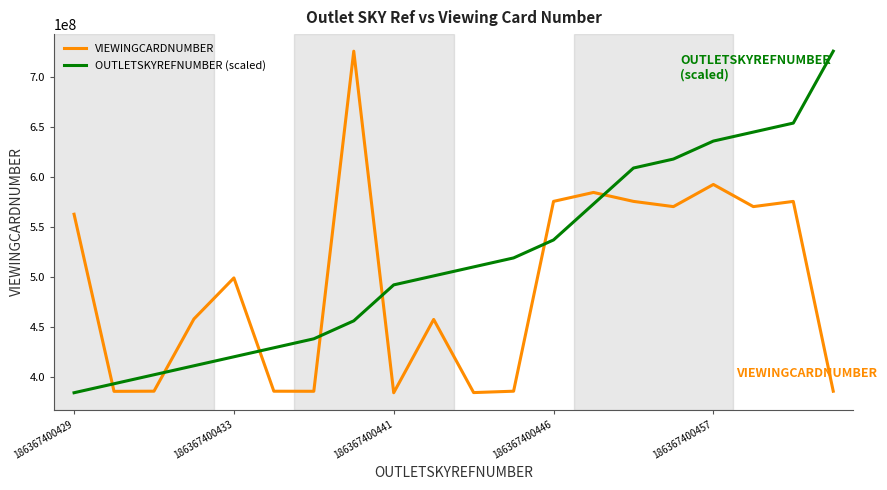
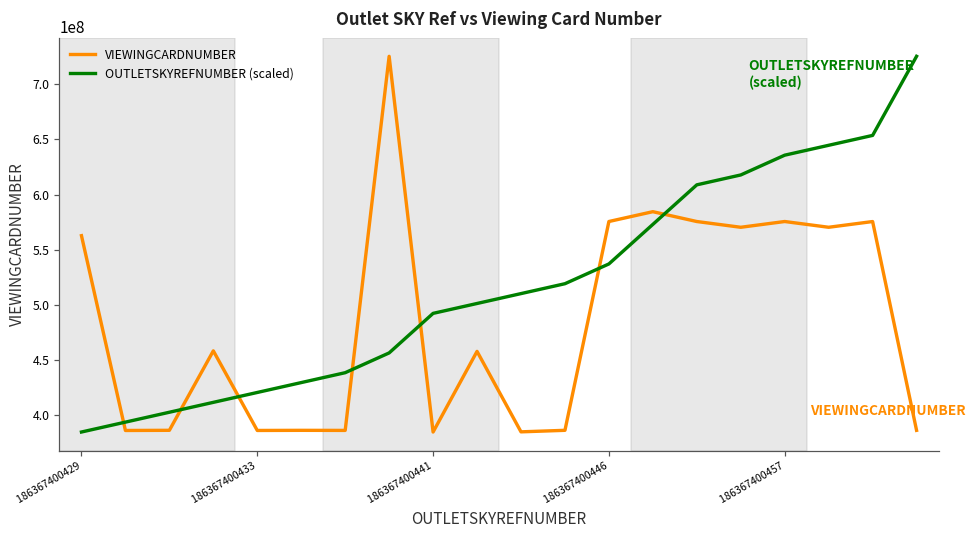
  {
    "VIEWINGCARDNUMBER": {
      "186367400429": 563000000,
-     "186367400433": 499000000,
+     "186367400433": 386000000,
      "186367400441": 384000000,
      "186367400446": 576000000,
-     "186367400457": 592000000
+     "186367400457": 576000000
    },
    "OUTLETSKYREFNUMBER (scaled)": {
      "186367400429": 384000000,
      "186367400433": 420000000,
      "186367400441": 492000000,
      "186367400446": 537000000,
      "186367400457": 636000000
    }
  }
